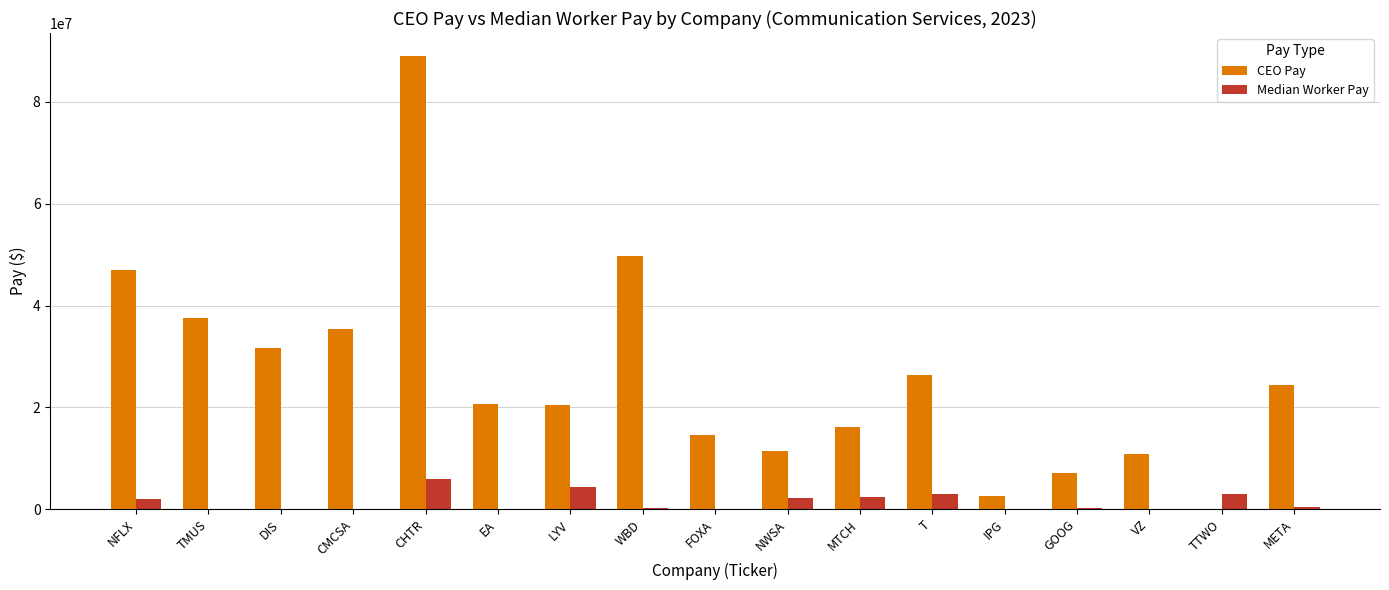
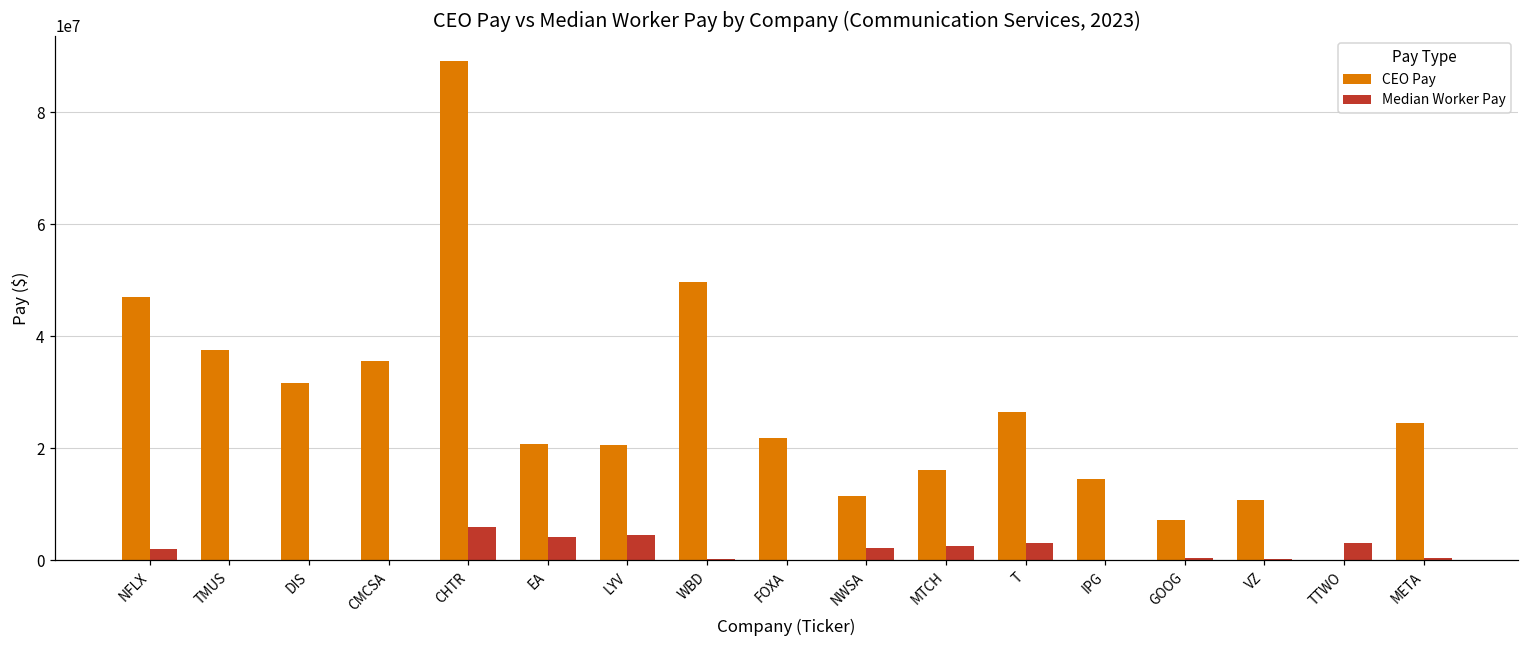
  {
    "CEO Pay": {
      "NFLX": 47000000,
      "TMUS": 37000000,
      "DIS": 32000000,
      "CMCSA": 35000000,
      "CHTR": 89000000,
      "EA": 21000000,
      "LYV": 20000000,
      "WBD": 50000000,
-     "FOXA": 15000000,
+     "FOXA": 22000000,
      "NWSA": 11000000,
      "MTCH": 16000000,
      "T": 26000000,
-     "IPG": 3000000,
+     "IPG": 14000000,
      "GOOG": 7000000,
      "VZ": 11000000,
      "META": 24000000
    },
    "Median Worker Pay": {
      "NFLX": 2000000,
      "CMCSA": 0,
      "CHTR": 6000000,
-     "EA": 0,
+     "EA": 4000000,
      "LYV": 4000000,
      "NWSA": 2000000,
      "MTCH": 2000000,
      "T": 3000000,
      "TTWO": 3000000
    }
  }
